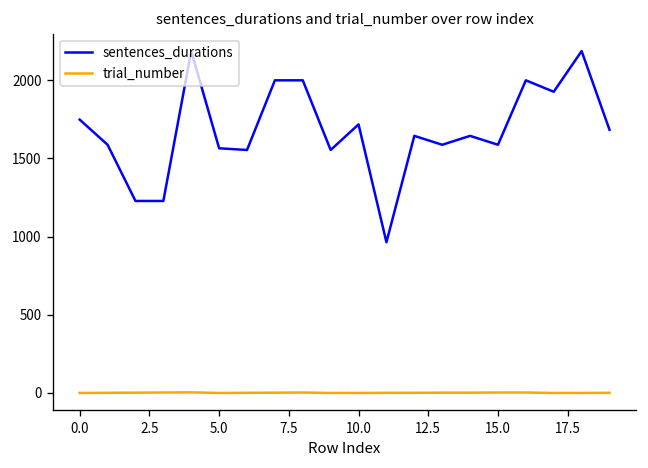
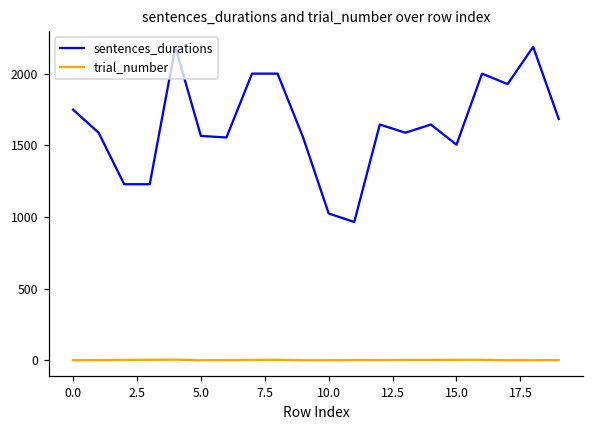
  {
    "sentences_durations": {
      "0.0": 1750,
      "5.0": 1570,
-     "10.0": 1720,
-     "15.0": 1590
+     "10.0": 1020,
+     "15.0": 1500
    },
    "trial_number": {
      "0.0": 0,
      "5.0": 0,
      "10.0": 0,
      "15.0": 0
    }
  }
